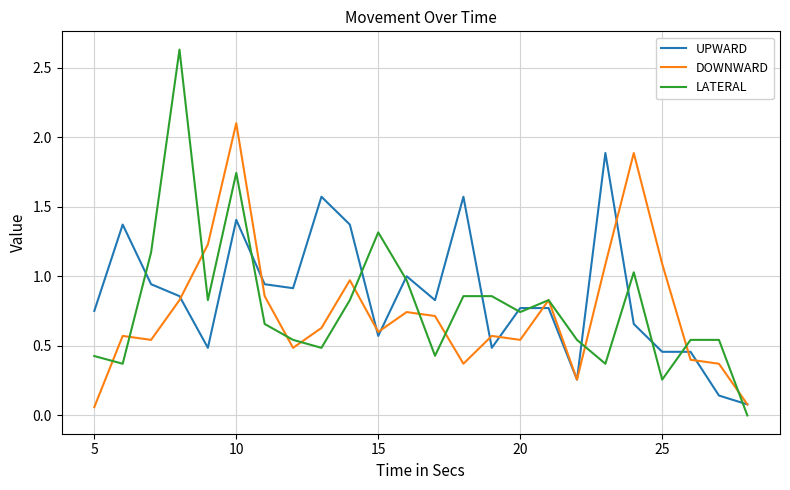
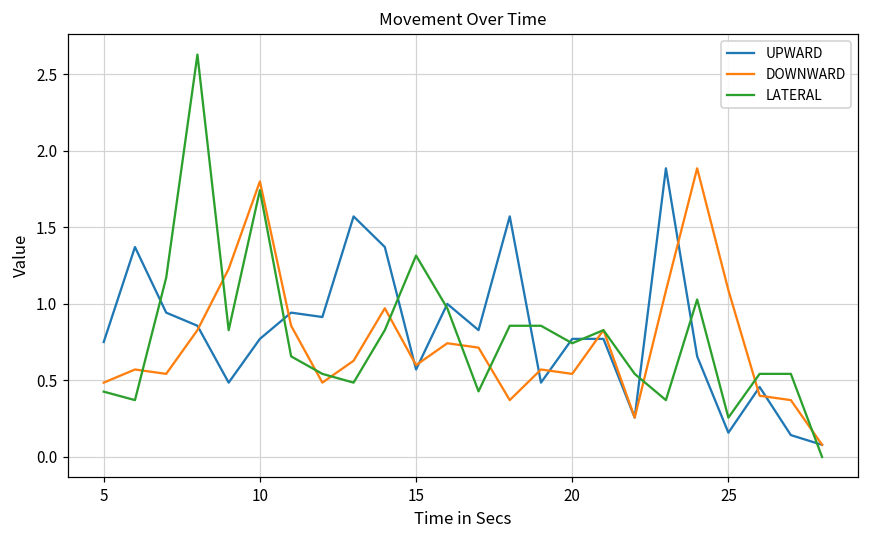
  {
    "UPWARD": {
      "5": 0.75,
-     "10": 1.41,
+     "10": 0.77,
      "15": 0.57,
      "20": 0.77,
-     "25": 0.46
+     "25": 0.16
    },
    "DOWNWARD": {
-     "5": 0.06,
-     "10": 2.1,
+     "5": 0.49,
+     "10": 1.8,
      "15": 0.60,
      "20": 0.54,
      "25": 1.09
    },
    "LATERAL": {
      "5": 0.43,
      "10": 1.74,
      "15": 1.32,
      "20": 0.74,
      "25": 0.26
    }
  }
